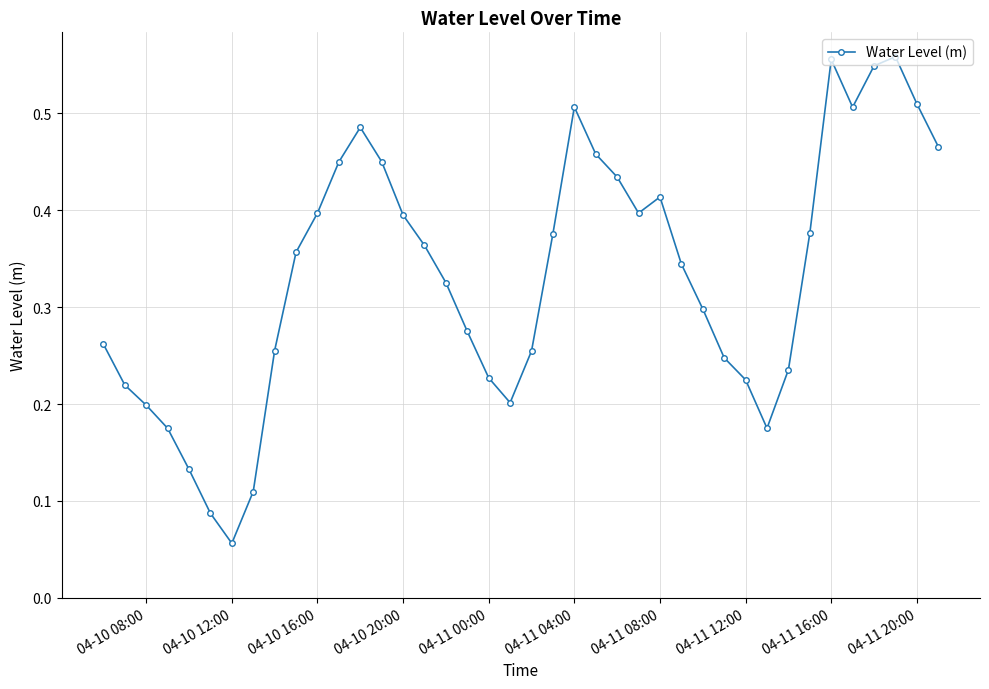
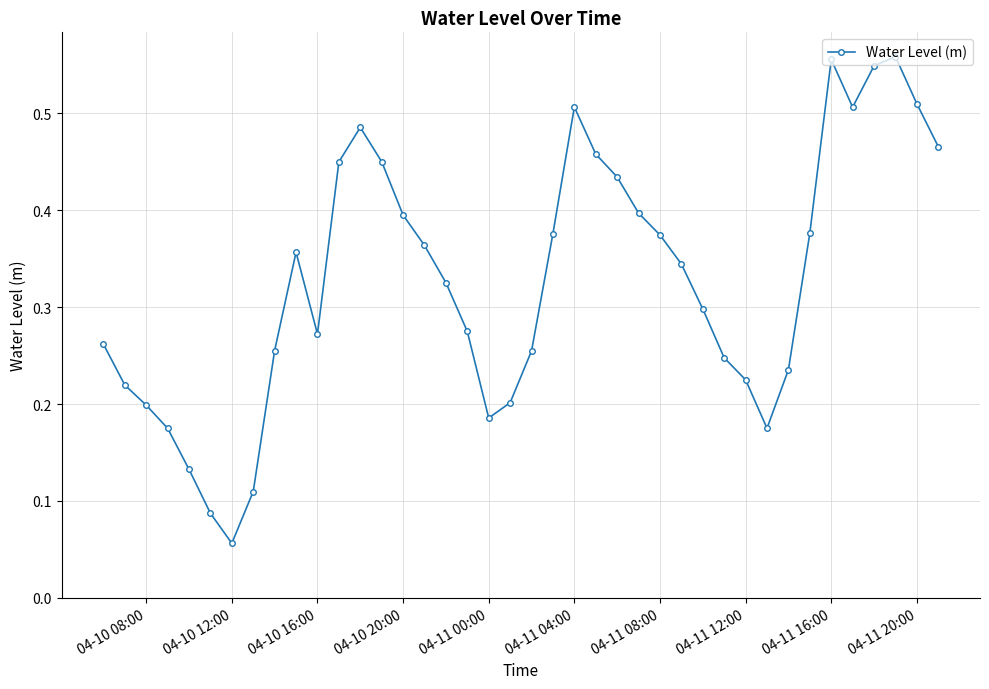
  {
    "04-10 08:00": 0.20,
    "04-10 12:00": 0.06,
-   "04-10 16:00": 0.40,
+   "04-10 16:00": 0.27,
    "04-10 20:00": 0.40,
-   "04-11 00:00": 0.23,
+   "04-11 00:00": 0.19,
    "04-11 04:00": 0.51,
-   "04-11 08:00": 0.41,
+   "04-11 08:00": 0.37,
    "04-11 12:00": 0.23,
    "04-11 20:00": 0.51
  }
